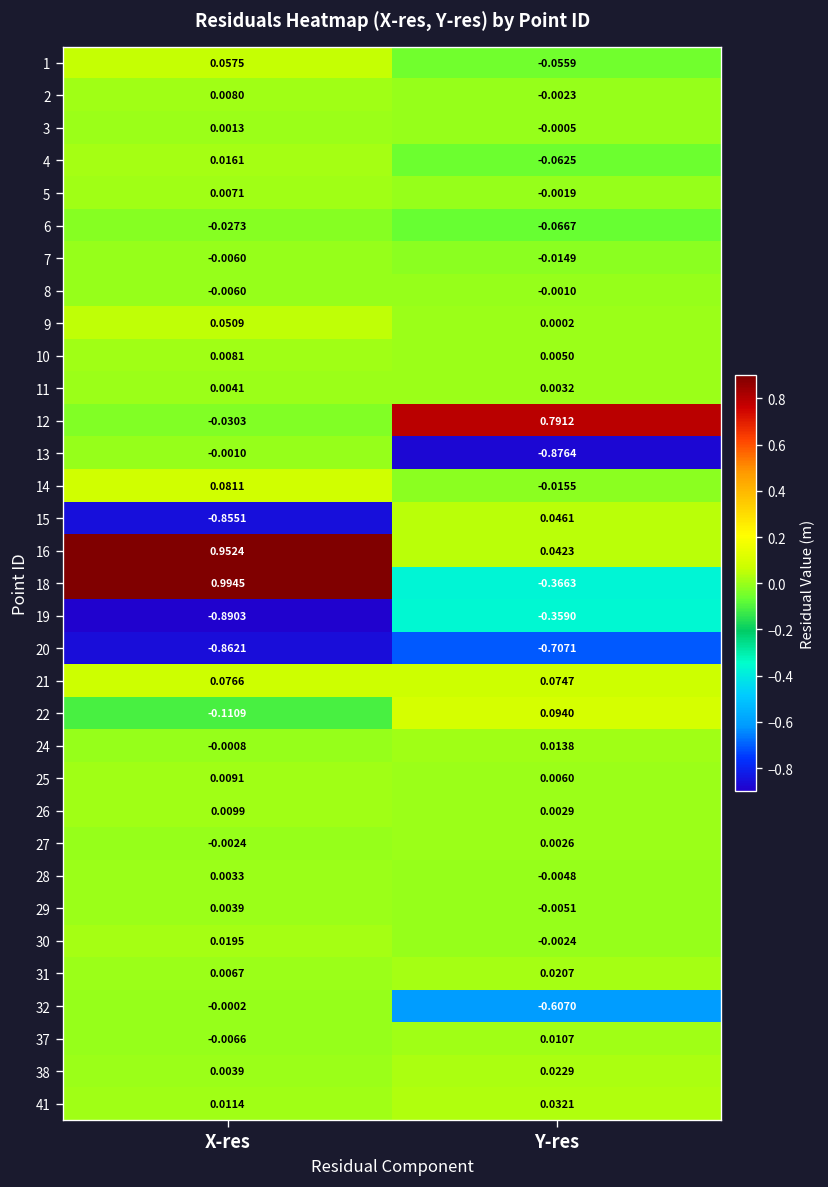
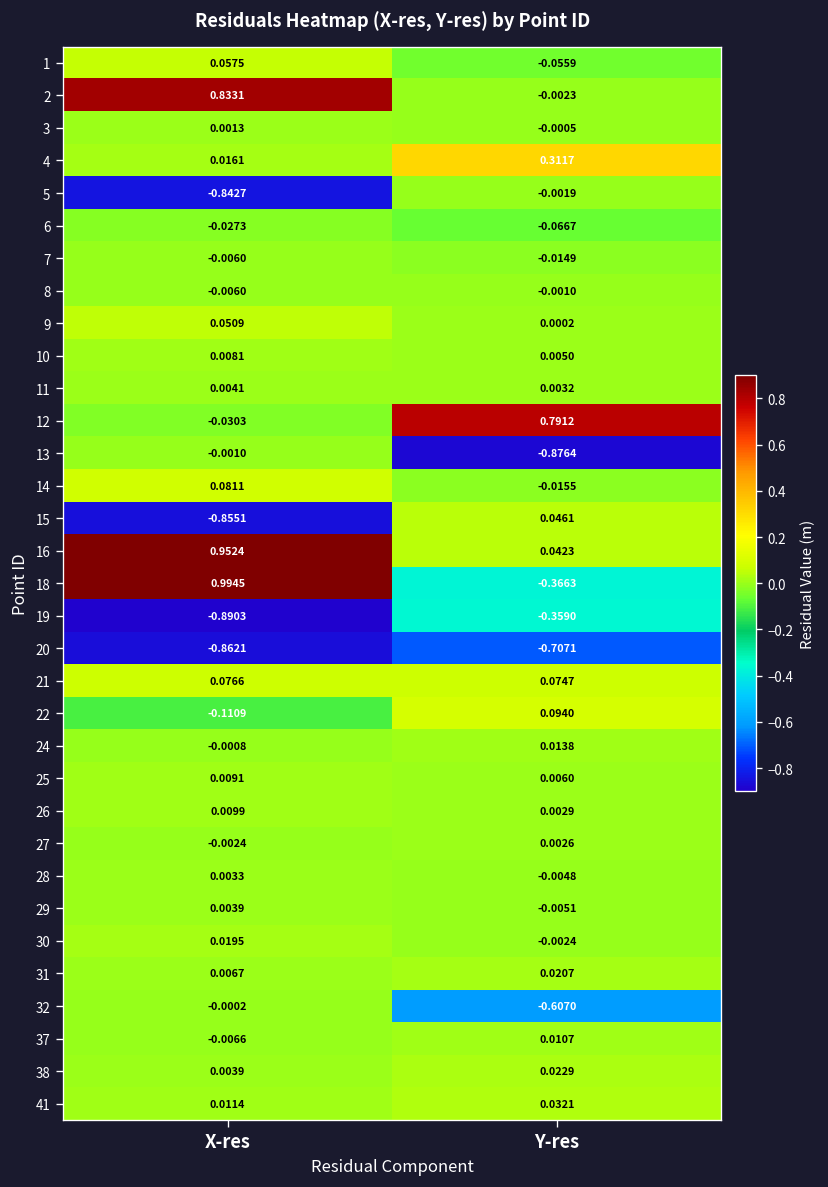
  {
    "1": {
      "X-res": 0.0575,
      "Y-res": -0.0559
    },
    "2": {
-     "X-res": 0.0080,
+     "X-res": 0.8331,
      "Y-res": -0.0023
    },
    "3": {
      "X-res": 0.0013,
      "Y-res": -0.0005
    },
    "4": {
      "X-res": 0.0161,
-     "Y-res": -0.0625
+     "Y-res": 0.3117
    },
    "5": {
-     "X-res": 0.0071,
+     "X-res": -0.8427,
      "Y-res": -0.0019
    },
    "6": {
      "X-res": -0.0273,
      "Y-res": -0.0667
    },
    "7": {
      "X-res": -0.0060,
      "Y-res": -0.0149
    },
    "8": {
      "X-res": -0.0060,
      "Y-res": -0.0010
    },
    "9": {
      "X-res": 0.0509,
      "Y-res": 0.0002
    },
    "10": {
      "X-res": 0.0081,
      "Y-res": 0.0050
    },
    "11": {
      "X-res": 0.0041,
      "Y-res": 0.0032
    },
    "12": {
      "X-res": -0.0303,
      "Y-res": 0.7912
    },
    "13": {
      "X-res": -0.0010,
      "Y-res": -0.8764
    },
    "14": {
      "X-res": 0.0811,
      "Y-res": -0.0155
    },
    "15": {
      "X-res": -0.8551,
      "Y-res": 0.0461
    },
    "16": {
      "X-res": 0.9524,
      "Y-res": 0.0423
    },
    "18": {
      "X-res": 0.9945,
      "Y-res": -0.3663
    },
    "19": {
      "X-res": -0.8903,
      "Y-res": -0.3590
    },
    "20": {
      "X-res": -0.8621,
      "Y-res": -0.7071
    },
    "21": {
      "X-res": 0.0766,
      "Y-res": 0.0747
    },
    "22": {
      "X-res": -0.1109,
      "Y-res": 0.0940
    },
    "24": {
      "X-res": -0.0008,
      "Y-res": 0.0138
    },
    "25": {
      "X-res": 0.0091,
      "Y-res": 0.0060
    },
    "26": {
      "X-res": 0.0099,
      "Y-res": 0.0029
    },
    "27": {
      "X-res": -0.0024,
      "Y-res": 0.0026
    },
    "28": {
      "X-res": 0.0033,
      "Y-res": -0.0048
    },
    "29": {
      "X-res": 0.0039,
      "Y-res": -0.0051
    },
    "30": {
      "X-res": 0.0195,
      "Y-res": -0.0024
    },
    "31": {
      "X-res": 0.0067,
      "Y-res": 0.0207
    },
    "32": {
      "X-res": -0.0002,
      "Y-res": -0.6070
    },
    "37": {
      "X-res": -0.0066,
      "Y-res": 0.0107
    },
    "38": {
      "X-res": 0.0039,
      "Y-res": 0.0229
    },
    "41": {
      "X-res": 0.0114,
      "Y-res": 0.0321
    }
  }
